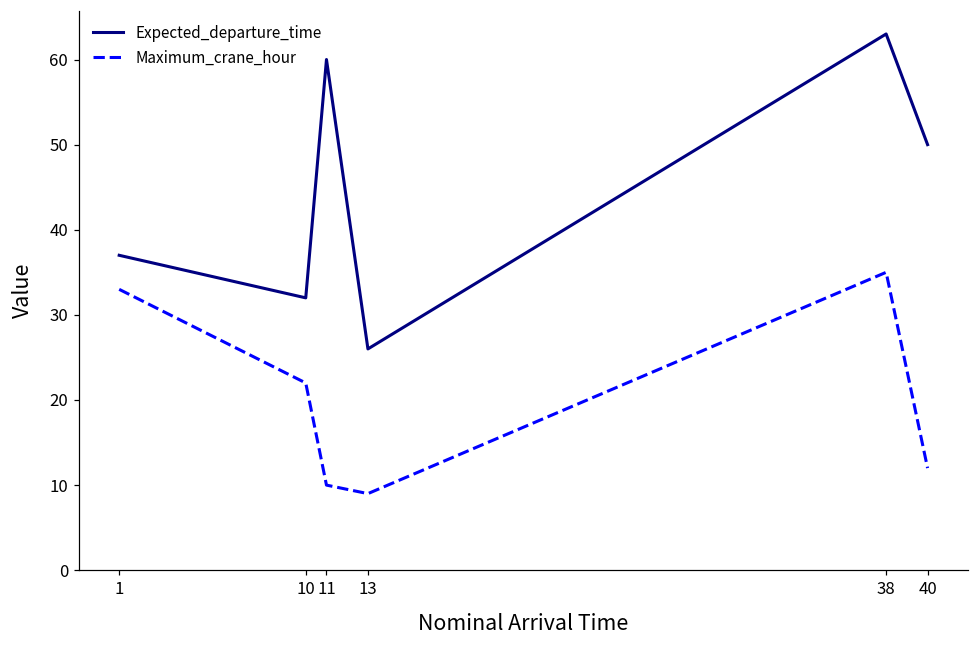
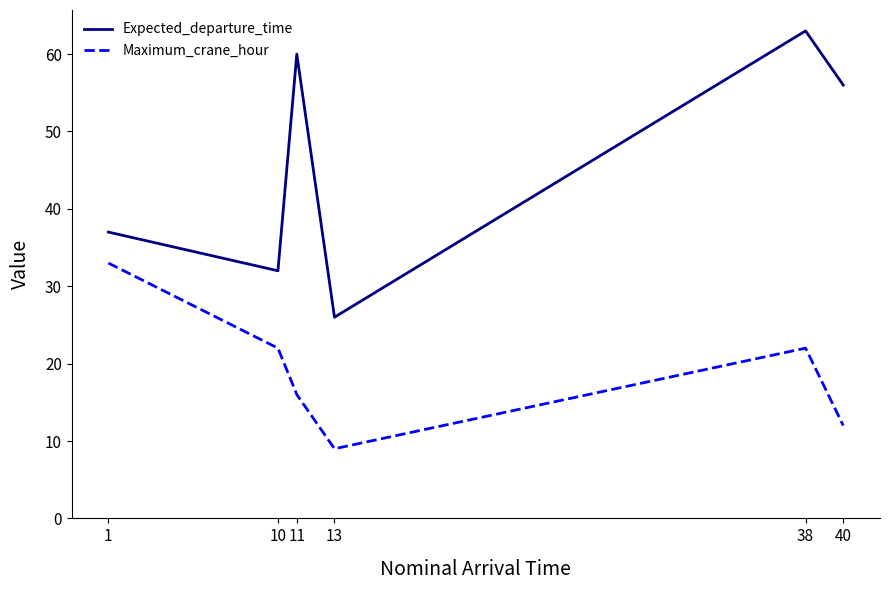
  {
    "Expected_departure_time": {
      "1": 37,
      "10": 32,
      "11": 60,
      "13": 26,
      "38": 63,
-     "40": 50
+     "40": 56
    },
    "Maximum_crane_hour": {
      "1": 33,
      "10": 22,
-     "11": 10,
+     "11": 16,
      "13": 9,
-     "38": 35,
+     "38": 22,
      "40": 12
    }
  }
